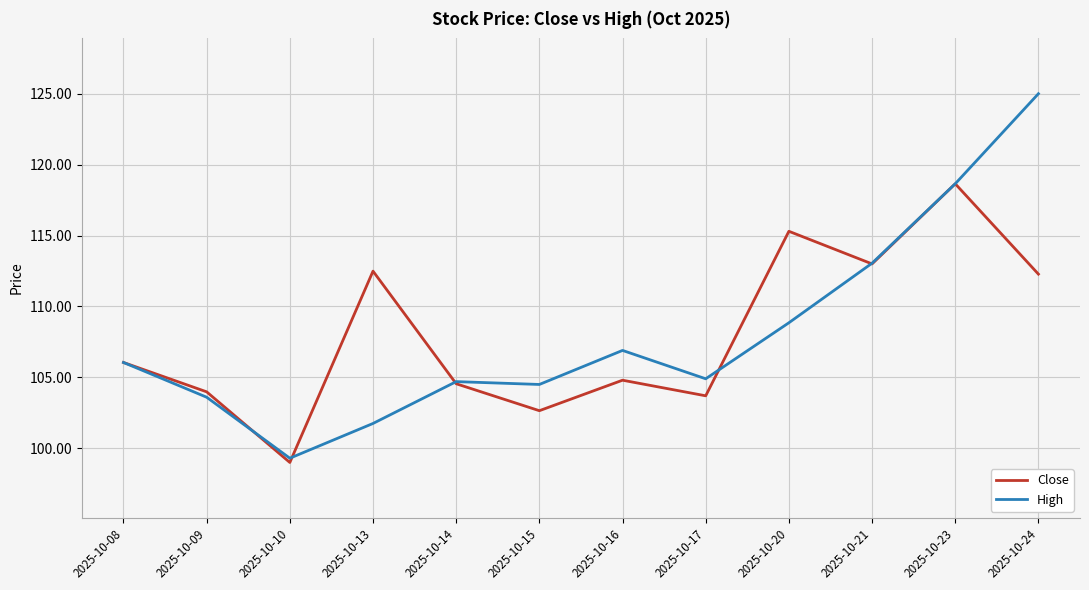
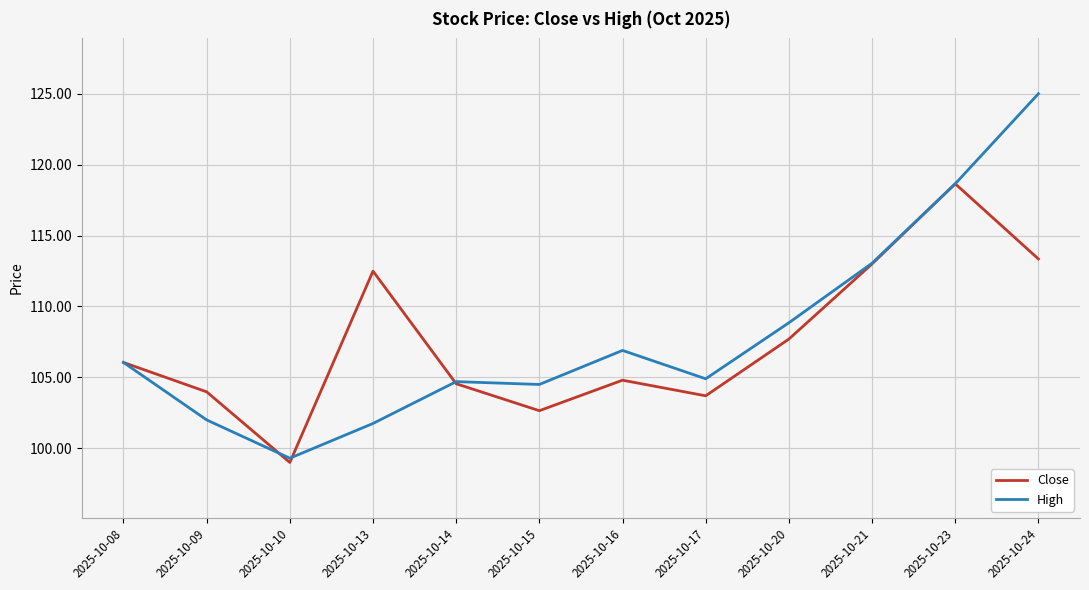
  {
    "Close": {
      "2025-10-09": 104.0,
      "2025-10-10": 99.0,
      "2025-10-13": 112.5,
      "2025-10-15": 102.7,
      "2025-10-16": 104.8,
      "2025-10-17": 103.7,
-     "2025-10-20": 115.3,
-     "2025-10-24": 112.3
+     "2025-10-20": 107.7,
+     "2025-10-24": 113.4
    },
    "High": {
-     "2025-10-09": 103.6,
+     "2025-10-09": 102.0,
      "2025-10-10": 99.3,
      "2025-10-13": 101.8,
      "2025-10-15": 104.5,
      "2025-10-16": 106.9,
      "2025-10-17": 104.9,
      "2025-10-20": 108.9,
      "2025-10-24": 125.0
    }
  }
